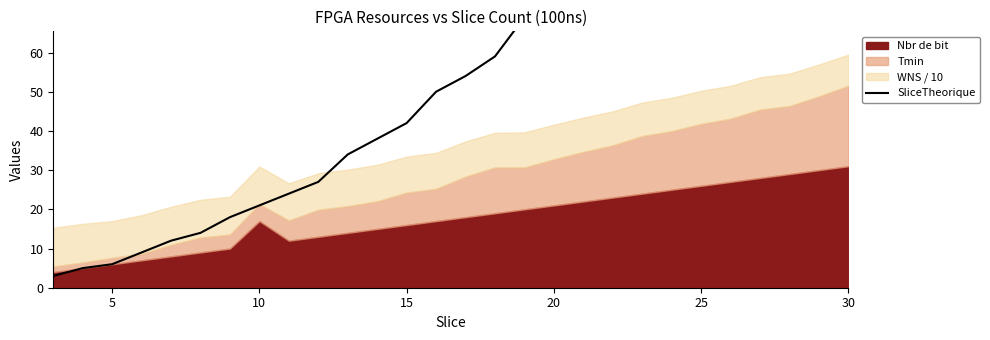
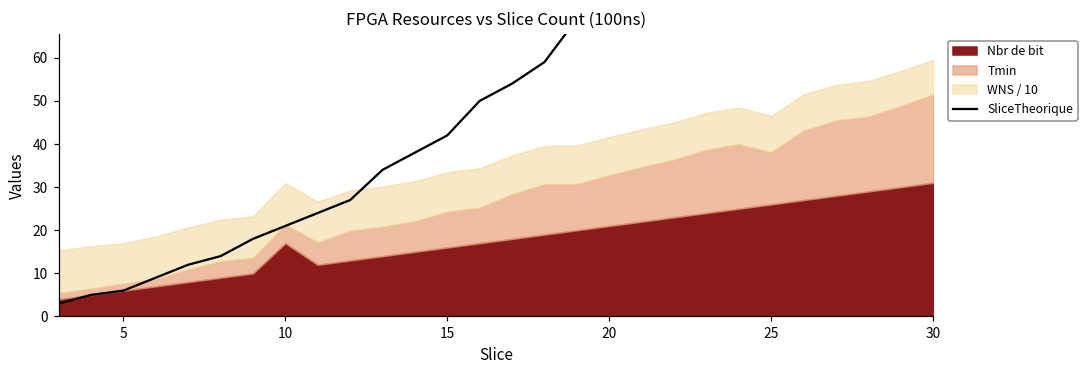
  {
    "Nbr de bit": {
      "10": 17,
      "15": 16,
      "20": 21,
      "25": 26,
      "30": 31
    },
    "SliceTheorique": {
      "15": 42
    },
    "Tmin": {
      "5": 2,
      "15": 8,
      "20": 12,
-     "25": 16,
+     "25": 12,
      "30": 21
    },
    "WNS / 10": {
      "5": 9,
      "10": 10,
      "15": 9,
      "20": 9,
      "25": 8,
      "30": 8
    }
  }
